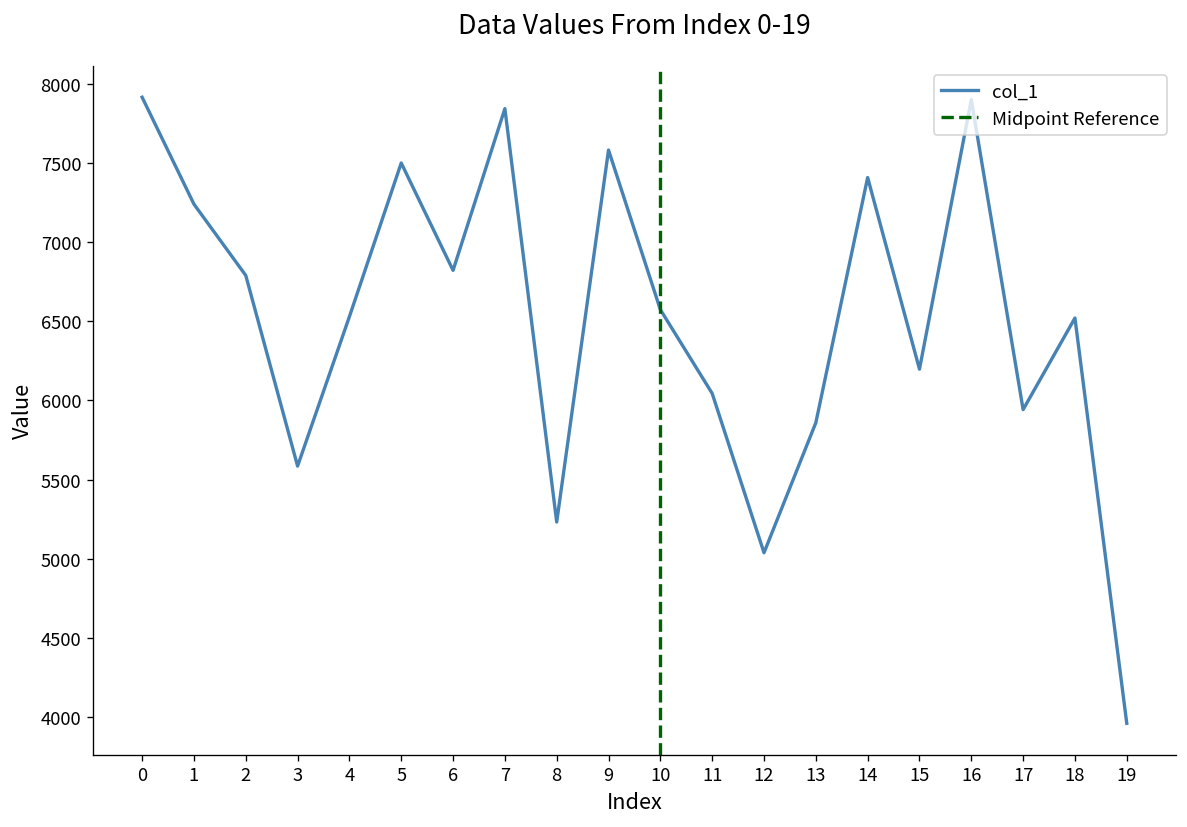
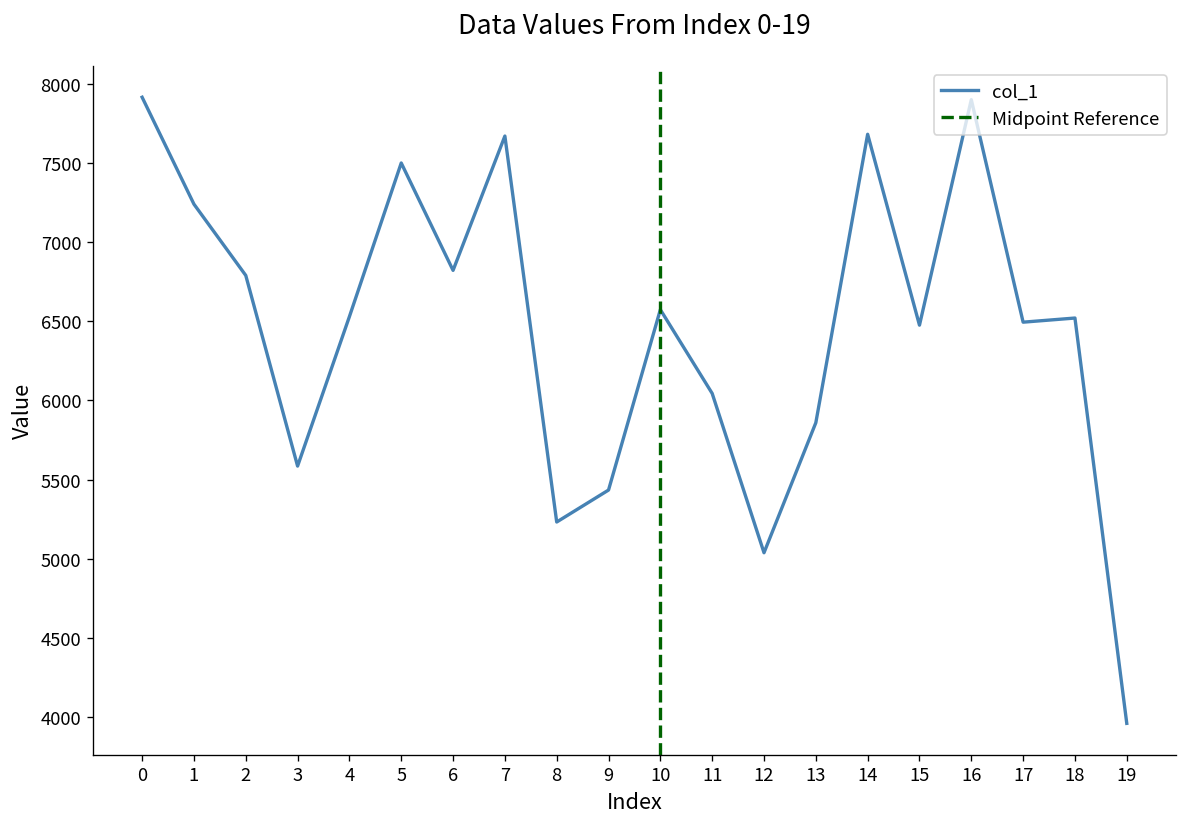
  {
    "0": 7910,
    "1": 7240,
    "2": 6790,
    "3": 5590,
    "4": 6530,
    "5": 7500,
    "6": 6820,
-   "7": 7840,
+   "7": 7670,
    "8": 5230,
-   "9": 7580,
+   "9": 5430,
    "10": 6570,
    "11": 6040,
    "12": 5040,
    "13": 5860,
-   "14": 7410,
-   "15": 6200,
-   "17": 5940,
+   "14": 7680,
+   "15": 6480,
+   "17": 6490,
    "18": 6520,
    "19": 3960
  }
